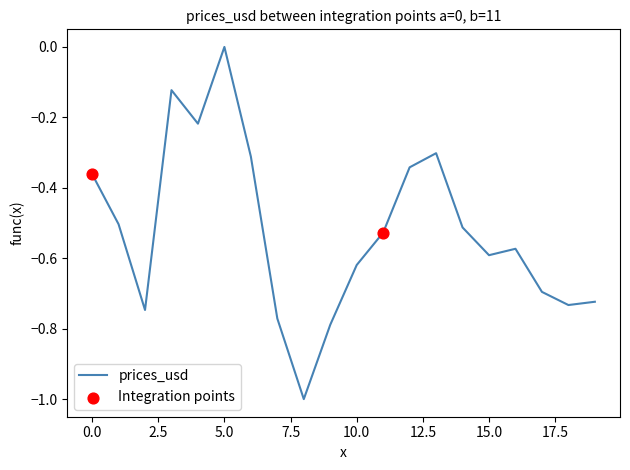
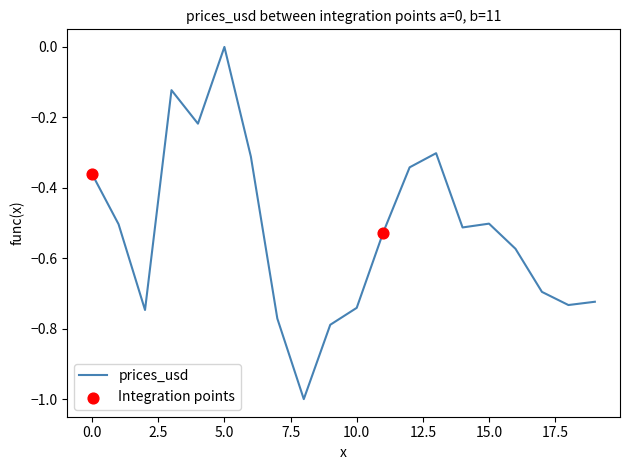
  {
    "prices_usd": {
      "5.0": 0.00,
-     "10.0": -0.62,
-     "15.0": -0.59
+     "10.0": -0.74,
+     "15.0": -0.50
    }
  }
